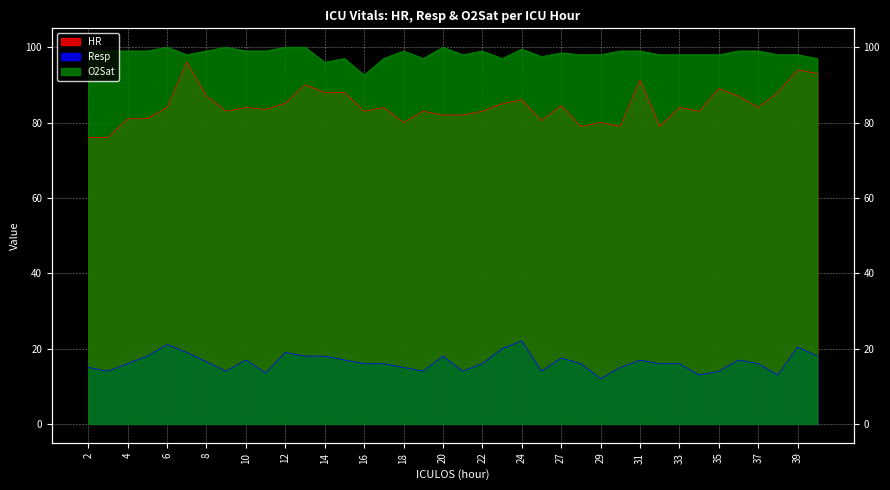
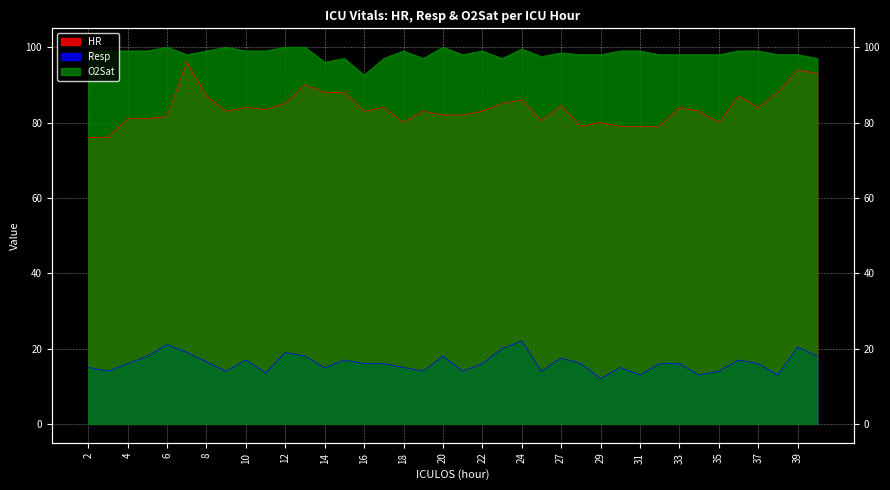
  {
    "HR": {
      "2": 76,
      "4": 81,
-     "6": 84,
+     "6": 82,
      "8": 87,
      "10": 84,
      "12": 85,
      "14": 88,
      "16": 83,
      "18": 80,
      "20": 82,
      "22": 83,
      "24": 86,
      "27": 85,
      "29": 80,
-     "31": 91,
+     "31": 79,
      "33": 84,
-     "35": 89,
+     "35": 80,
      "37": 84,
      "39": 94
    },
    "Resp": {
      "2": 15,
      "4": 16,
      "6": 21,
      "8": 17,
      "10": 17,
      "12": 19,
-     "14": 18,
+     "14": 15,
      "16": 16,
      "18": 15,
      "20": 18,
      "22": 16,
      "24": 22,
      "27": 18,
      "29": 12,
-     "31": 17,
+     "31": 13,
      "33": 16,
      "35": 14,
      "37": 16,
      "39": 20
    },
    "O2Sat": {
      "4": 99,
      "6": 100,
      "8": 99,
      "10": 99,
      "12": 100,
      "14": 96,
      "16": 93,
      "18": 99,
      "20": 100,
      "22": 99,
      "24": 100,
      "27": 99,
      "29": 98,
      "31": 99,
      "33": 98,
      "35": 98,
      "37": 99,
      "39": 98
    }
  }
